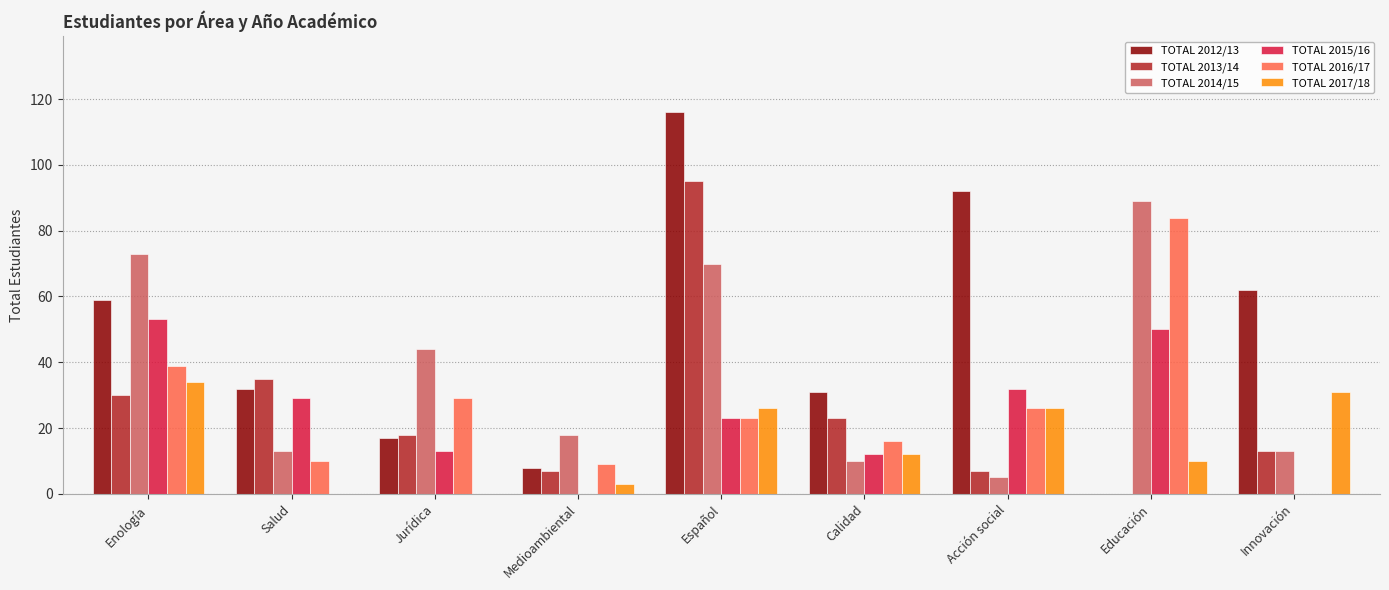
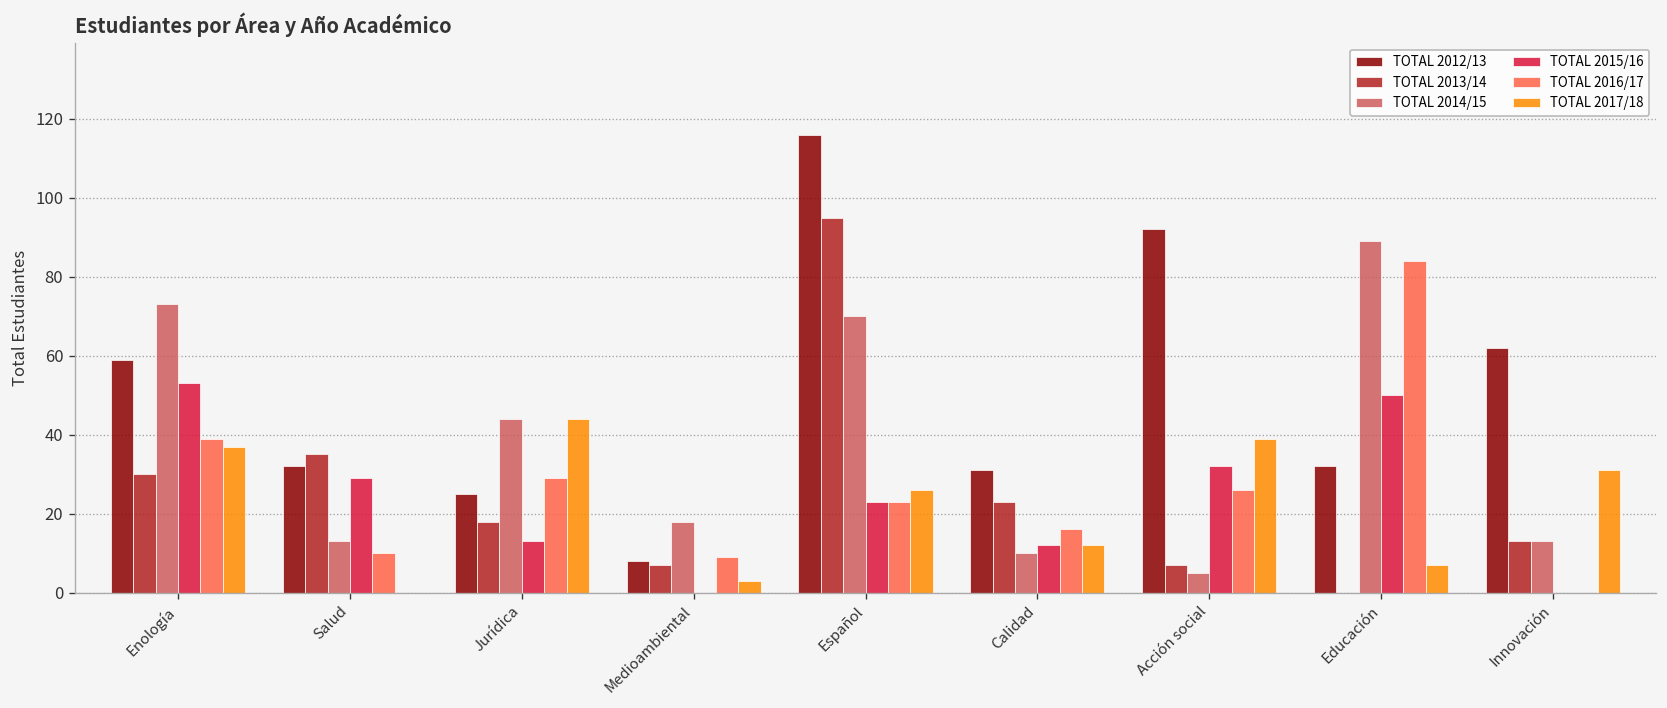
  {
    "TOTAL 2012/13": {
      "Enología": 59,
      "Salud": 32,
-     "Jurídica": 17,
+     "Jurídica": 25,
      "Medioambiental": 8,
      "Español": 116,
      "Calidad": 31,
      "Acción social": 92,
-     "Educación": 0,
+     "Educación": 32,
      "Innovación": 62
    },
    "TOTAL 2017/18": {
-     "Enología": 34,
+     "Enología": 37,
      "Salud": 0,
-     "Jurídica": 0,
+     "Jurídica": 44,
      "Medioambiental": 3,
      "Español": 26,
      "Calidad": 12,
-     "Acción social": 26,
-     "Educación": 10,
+     "Acción social": 39,
+     "Educación": 7,
      "Innovación": 31
    }
  }
